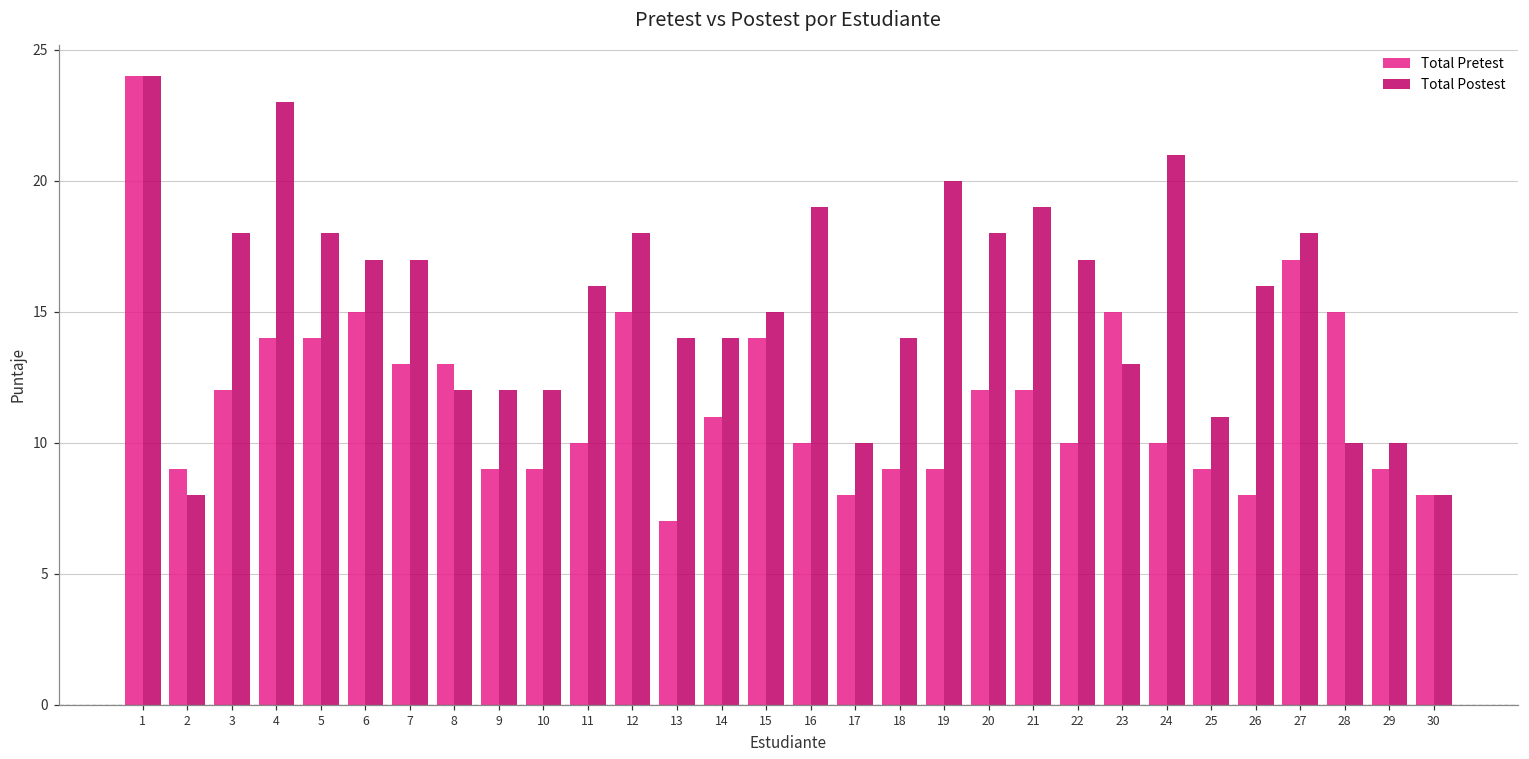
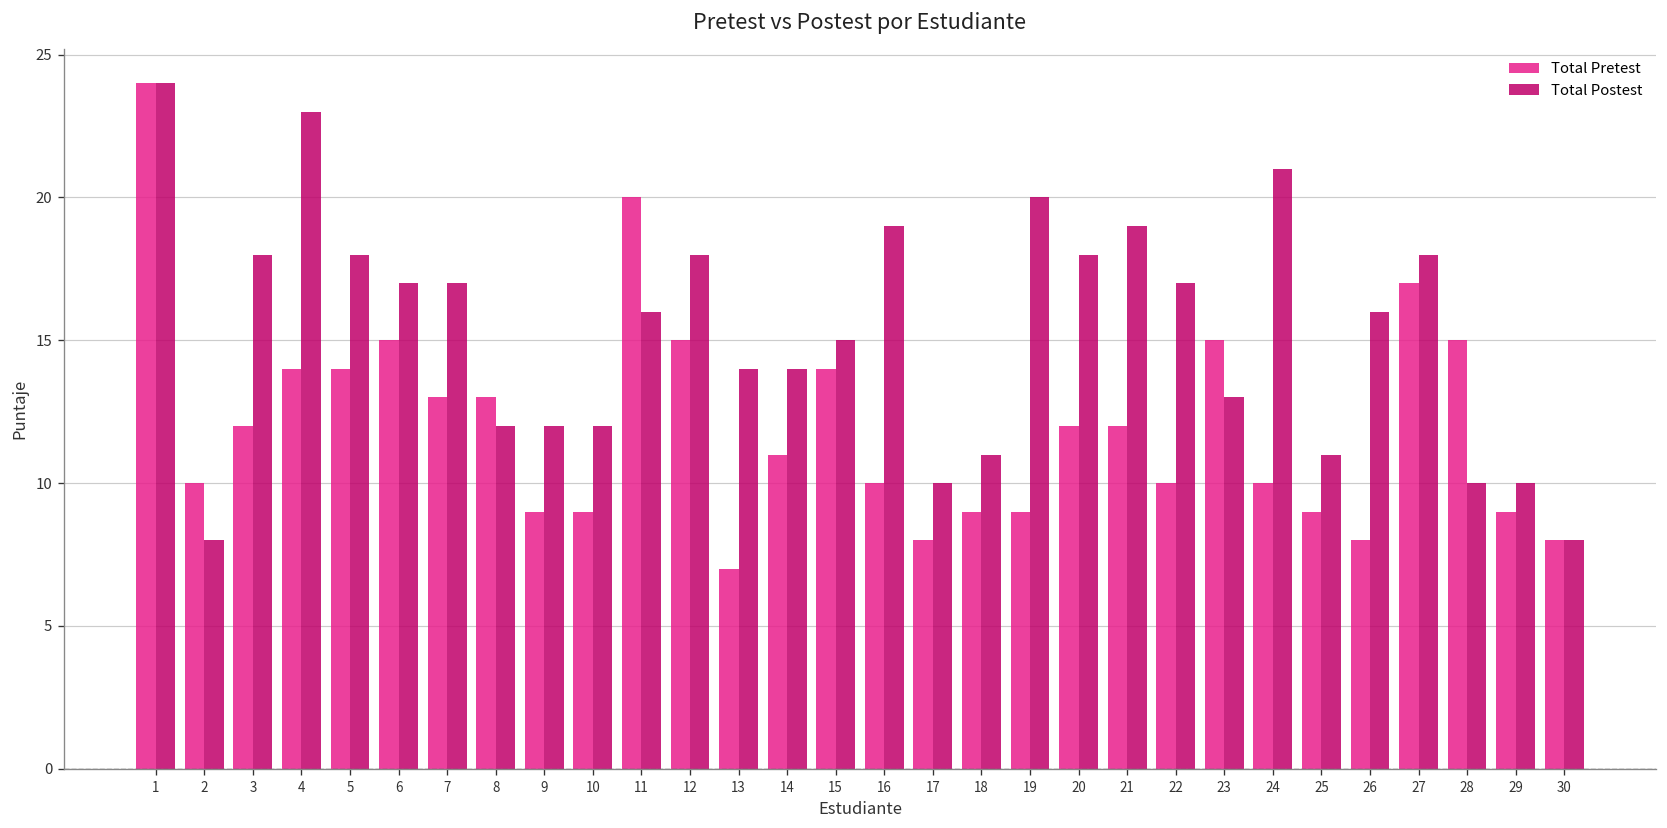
  {
    "Total Pretest": {
      "1": 24,
-     "2": 9,
+     "2": 10,
      "3": 12,
      "4": 14,
      "5": 14,
      "6": 15,
      "7": 13,
      "8": 13,
      "9": 9,
      "10": 9,
-     "11": 10,
+     "11": 20,
      "12": 15,
      "13": 7,
      "14": 11,
      "15": 14,
      "16": 10,
      "17": 8,
      "18": 9,
      "19": 9,
      "20": 12,
      "21": 12,
      "22": 10,
      "23": 15,
      "24": 10,
      "25": 9,
      "26": 8,
      "27": 17,
      "28": 15,
      "29": 9,
      "30": 8
    },
    "Total Postest": {
      "1": 24,
      "2": 8,
      "3": 18,
      "4": 23,
      "5": 18,
      "6": 17,
      "7": 17,
      "8": 12,
      "9": 12,
      "10": 12,
      "11": 16,
      "12": 18,
      "13": 14,
      "14": 14,
      "15": 15,
      "16": 19,
      "17": 10,
-     "18": 14,
+     "18": 11,
      "19": 20,
      "20": 18,
      "21": 19,
      "22": 17,
      "23": 13,
      "24": 21,
      "25": 11,
      "26": 16,
      "27": 18,
      "28": 10,
      "29": 10,
      "30": 8
    }
  }
